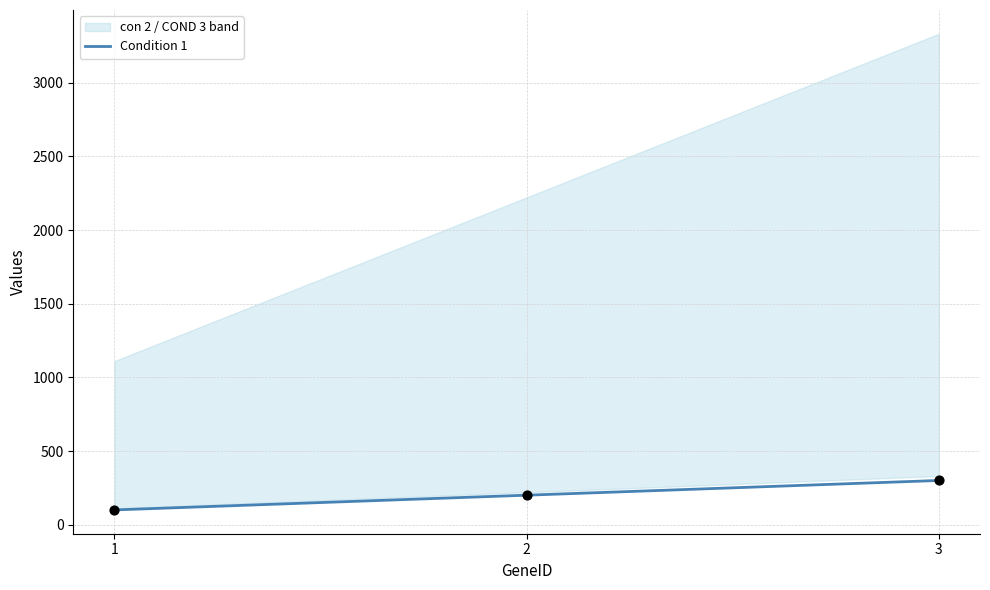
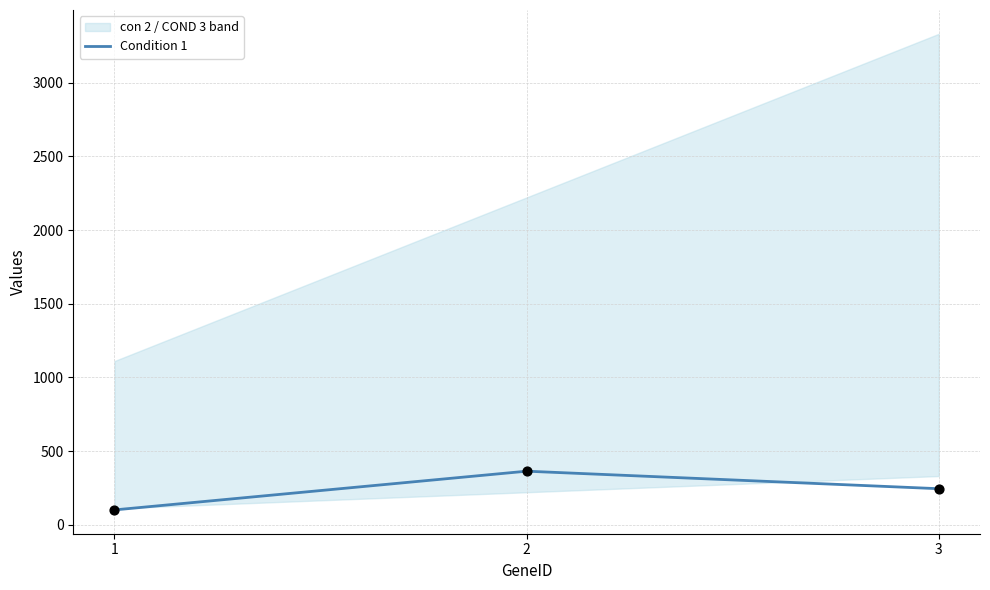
  {
    "Condition 1": {
      "1": 100,
-     "2": 200,
-     "3": 300
+     "2": 360,
+     "3": 240
    }
  }
